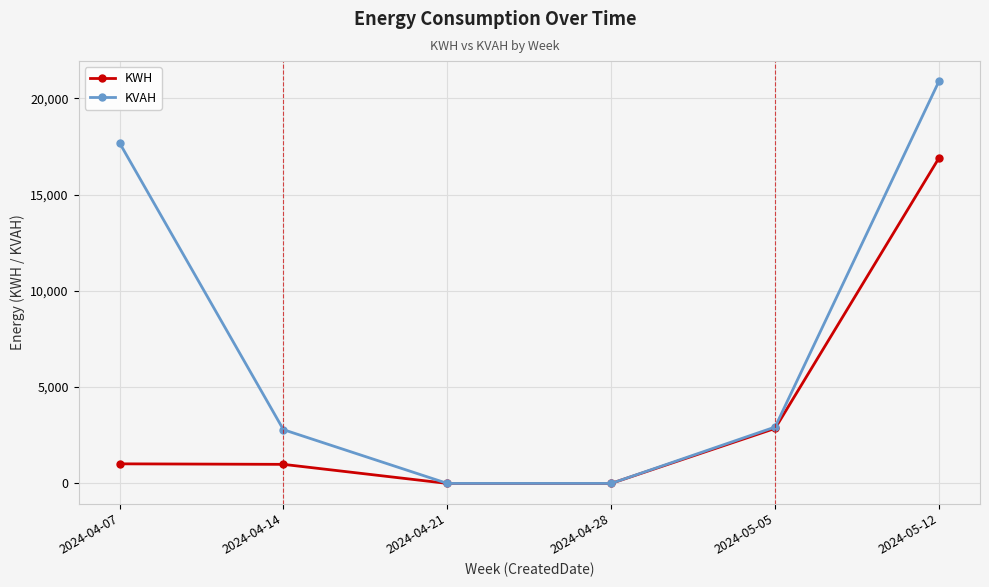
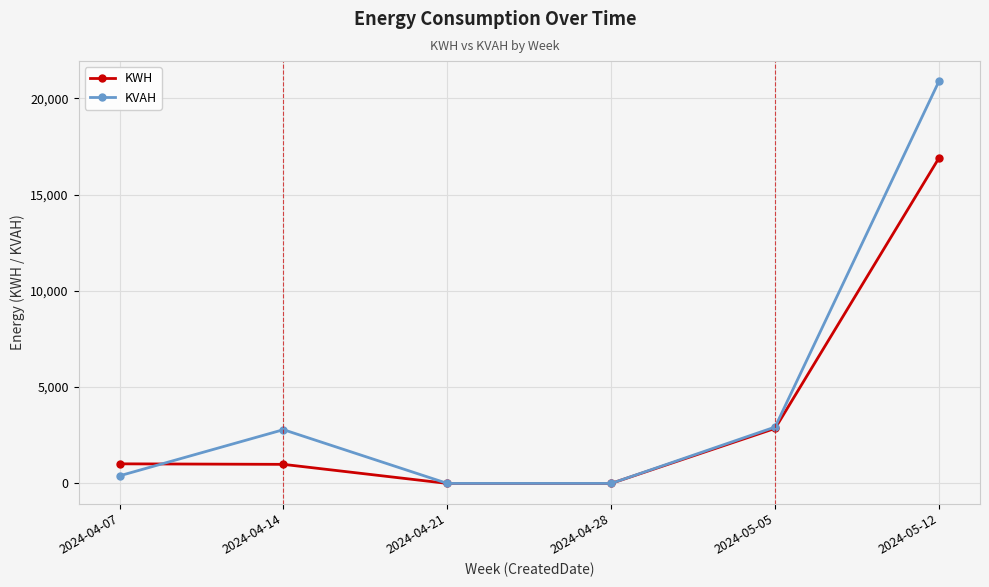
  {
    "KWH": {
      "2024-04-07": "1,000",
      "2024-04-14": "1,000",
      "2024-05-12": "16,900"
    },
    "KVAH": {
-     "2024-04-07": "17,700",
+     "2024-04-07": "400",
      "2024-04-14": "2,800",
      "2024-05-12": "20,900"
    }
  }
